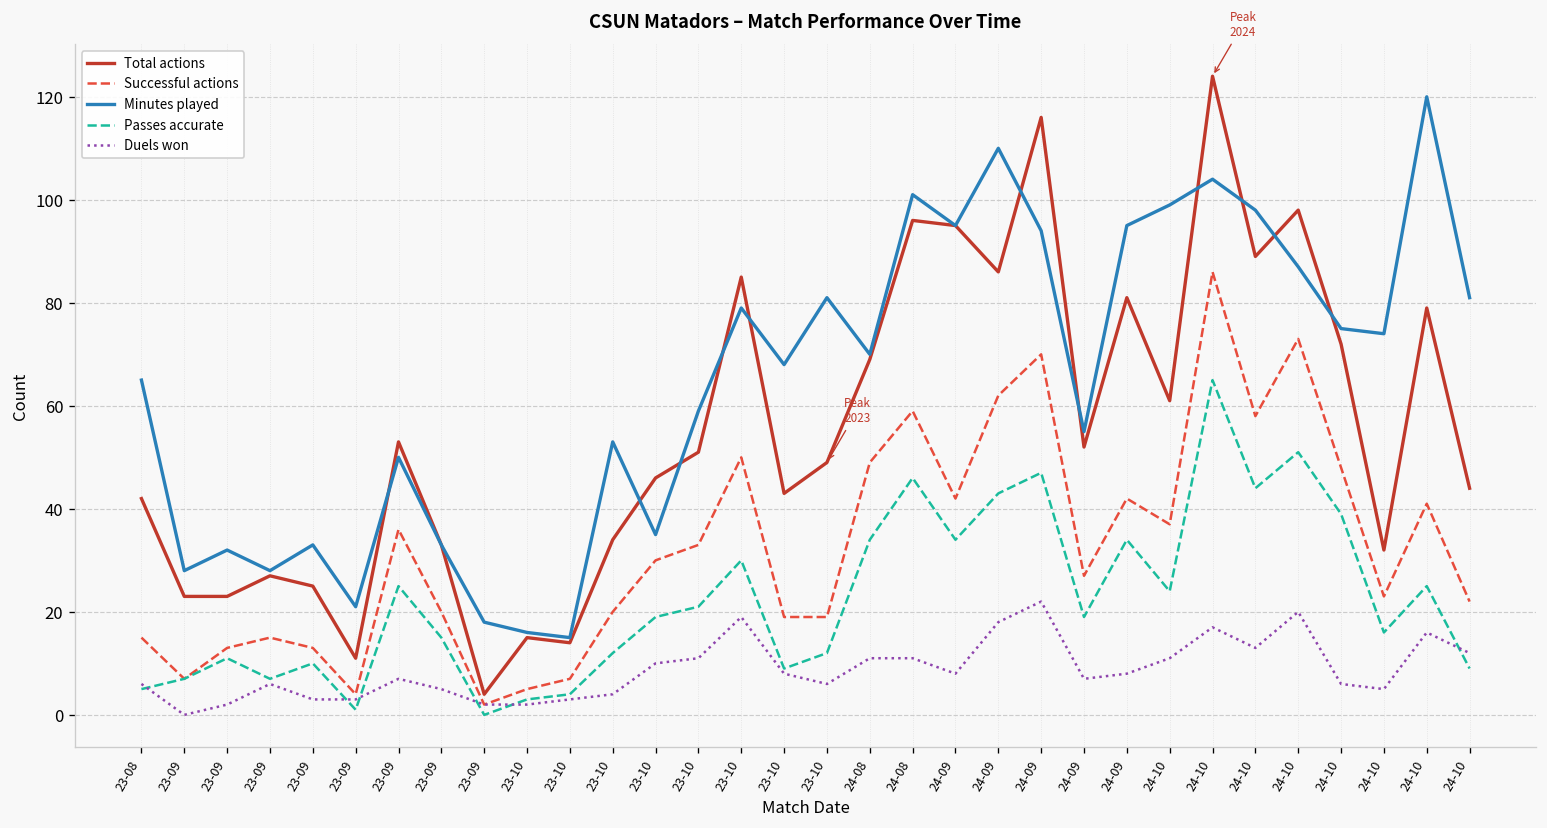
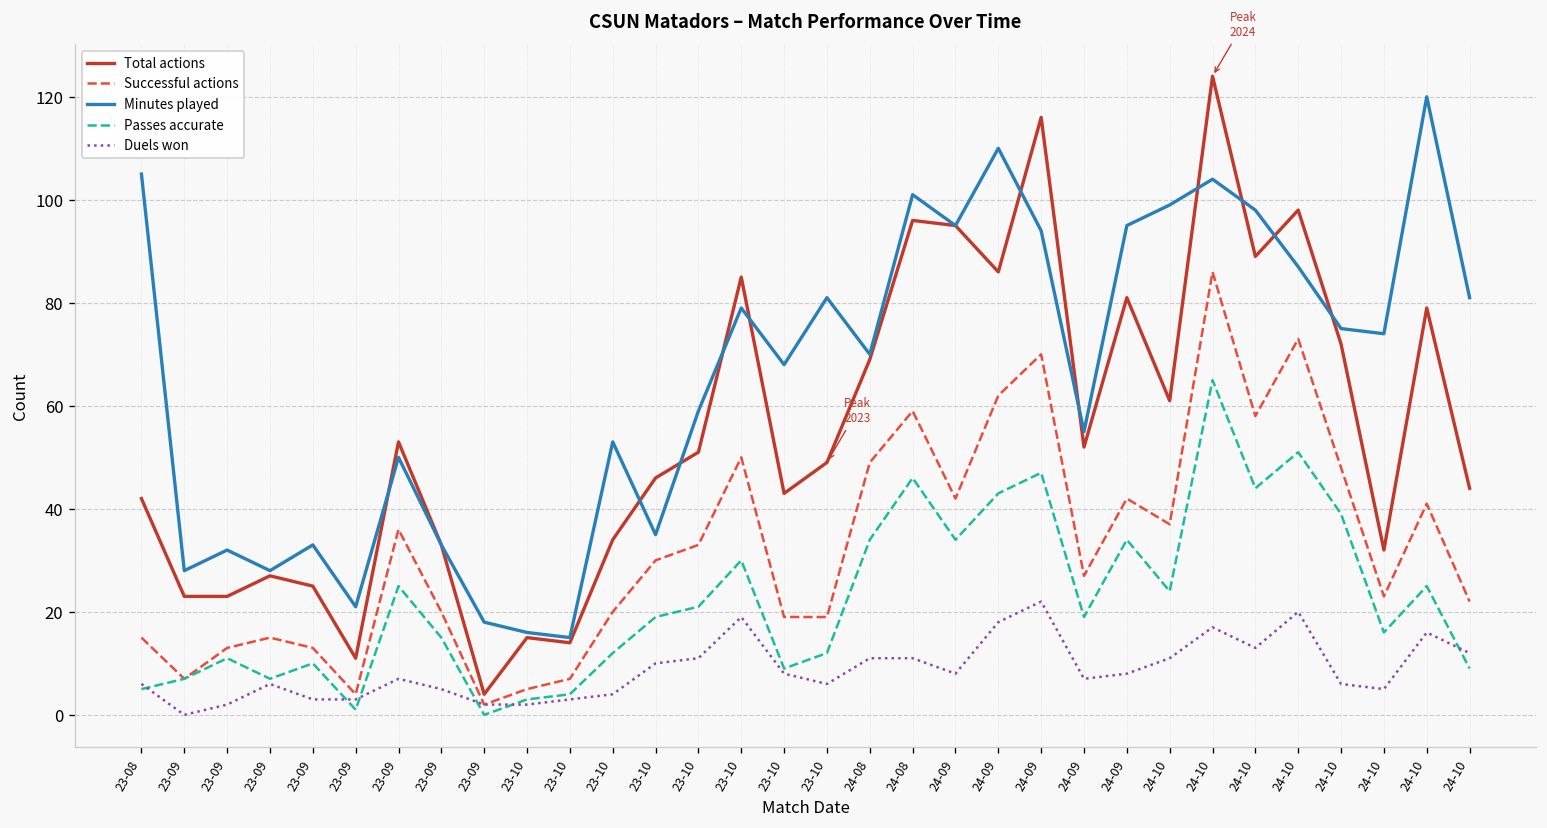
  {
    "Minutes played": {
-     "23-08": 65
+     "23-08": 105
    },
    "Passes accurate": {
      "23-08": 5
    },
    "Duels won": {
      "23-08": 6
    }
  }
